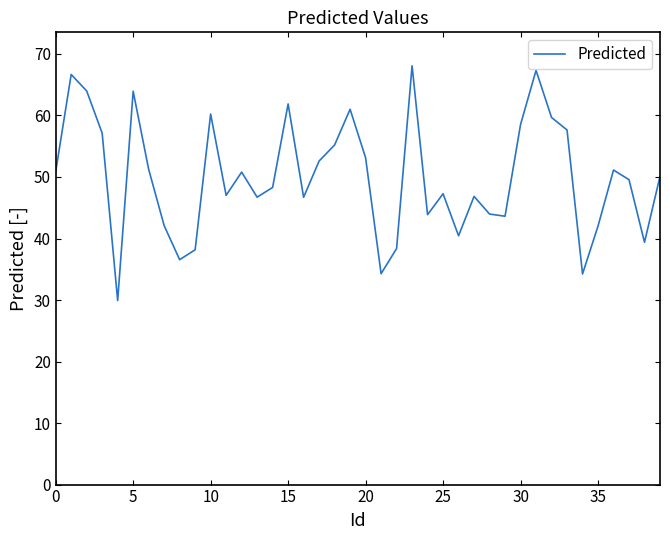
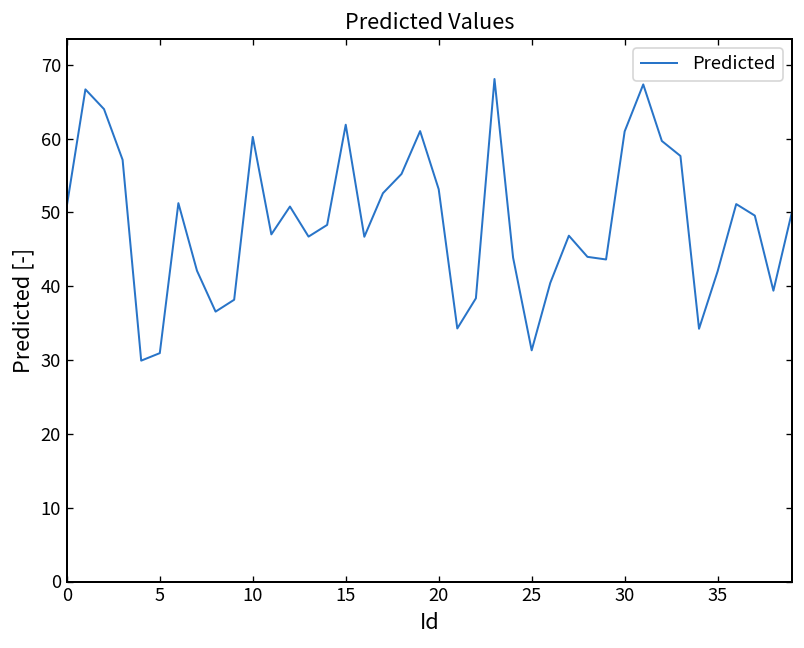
  {
    "0": 51,
-   "5": 64,
+   "5": 31,
    "10": 60,
    "15": 62,
    "20": 53,
-   "25": 47,
-   "30": 59,
+   "25": 31,
+   "30": 61,
    "35": 42
  }
